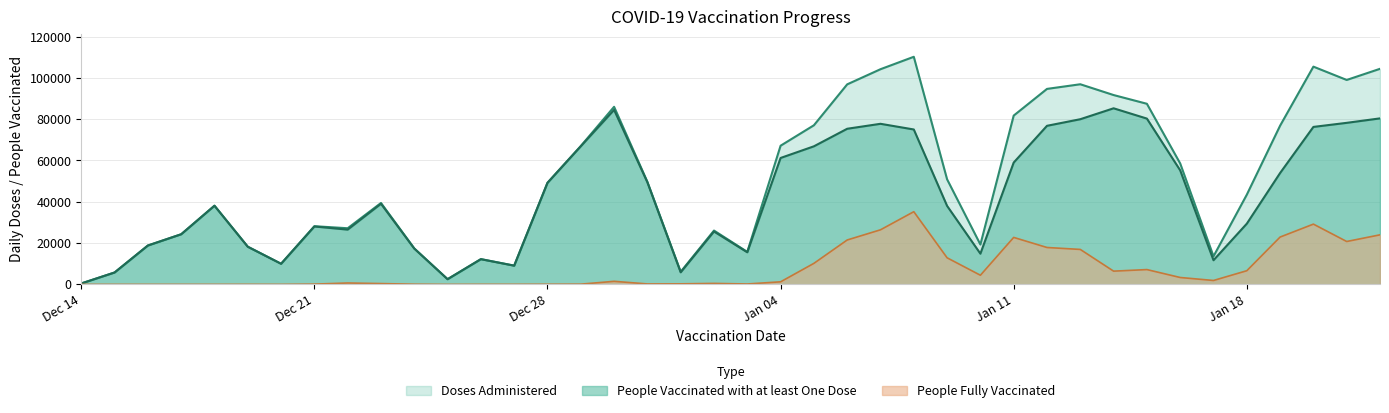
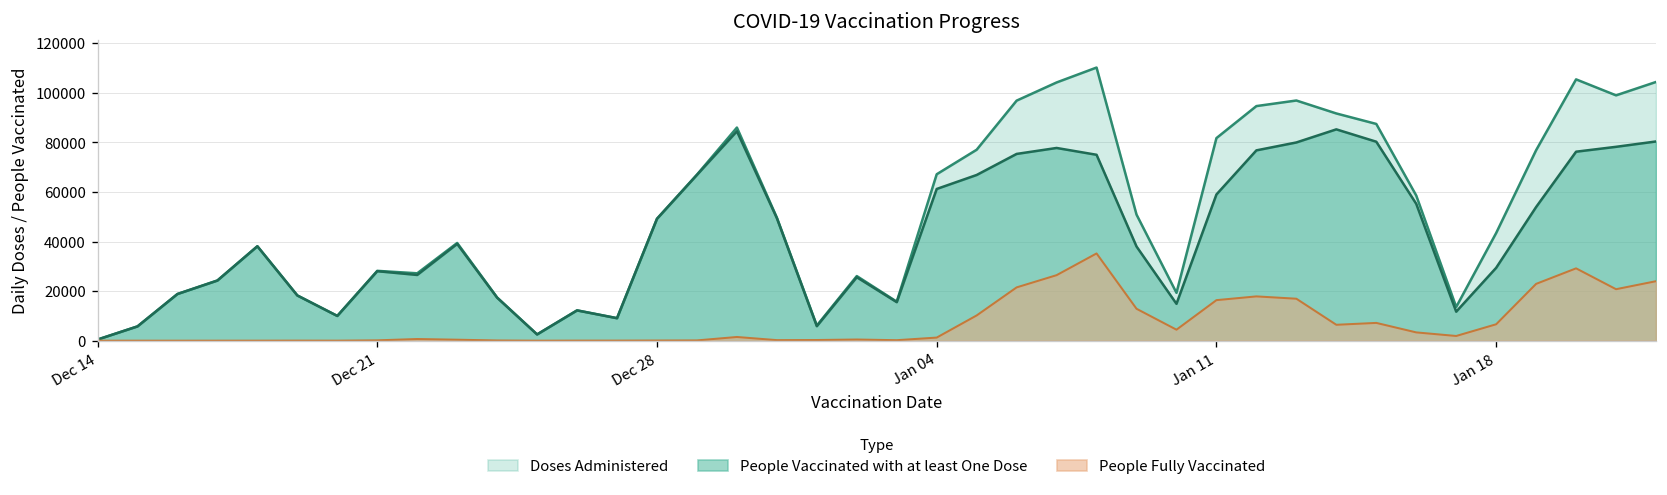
  {
    "People Fully Vaccinated": {
      "Dec 21": 0,
      "Dec 28": 0,
      "Jan 04": 1000,
-     "Jan 11": 23000,
+     "Jan 11": 16000,
      "Jan 18": 7000
    }
  }
